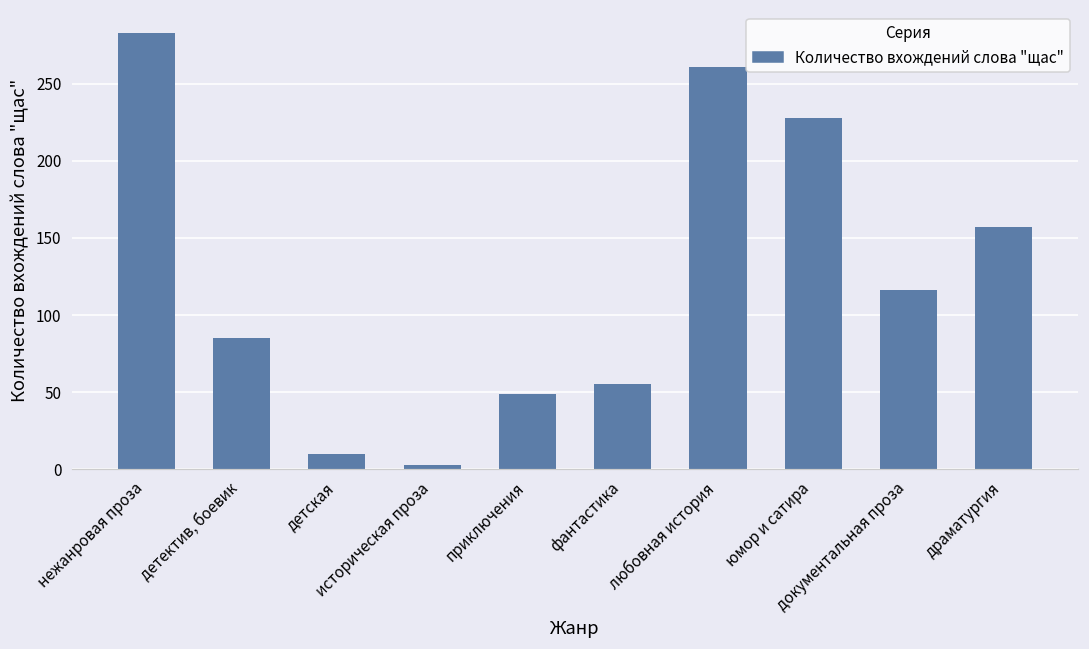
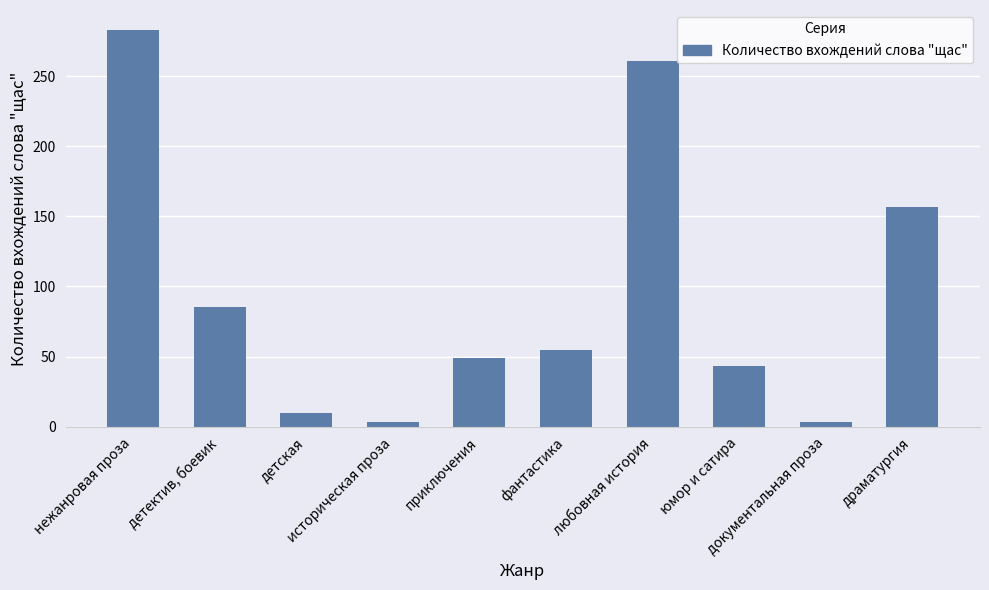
  {
    "нежанровая проза": 283,
    "детектив, боевик": 85,
    "детская": 10,
    "историческая проза": 3,
    "приключения": 49,
    "фантастика": 55,
    "любовная история": 261,
-   "юмор и сатира": 228,
-   "документальная проза": 116,
+   "юмор и сатира": 43,
+   "документальная проза": 3,
    "драматургия": 157
  }
